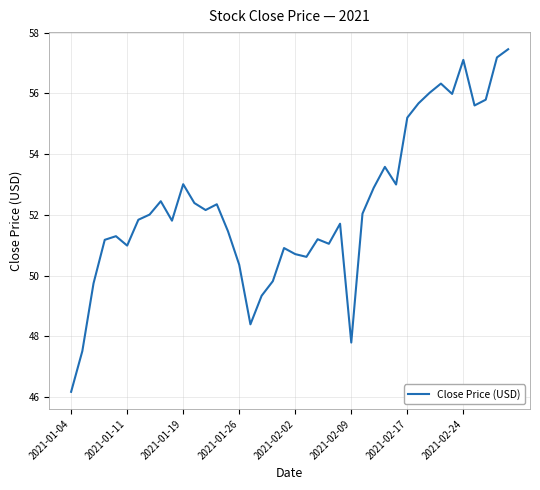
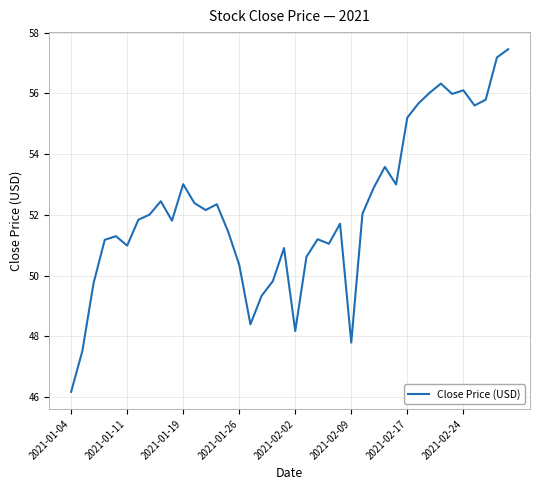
  {
    "2021-01-04": 46.2,
    "2021-01-11": 51.0,
    "2021-01-19": 53.0,
    "2021-01-26": 50.4,
-   "2021-02-02": 50.7,
+   "2021-02-02": 48.2,
    "2021-02-09": 47.8,
    "2021-02-17": 55.2,
-   "2021-02-24": 57.1
+   "2021-02-24": 56.1
  }
